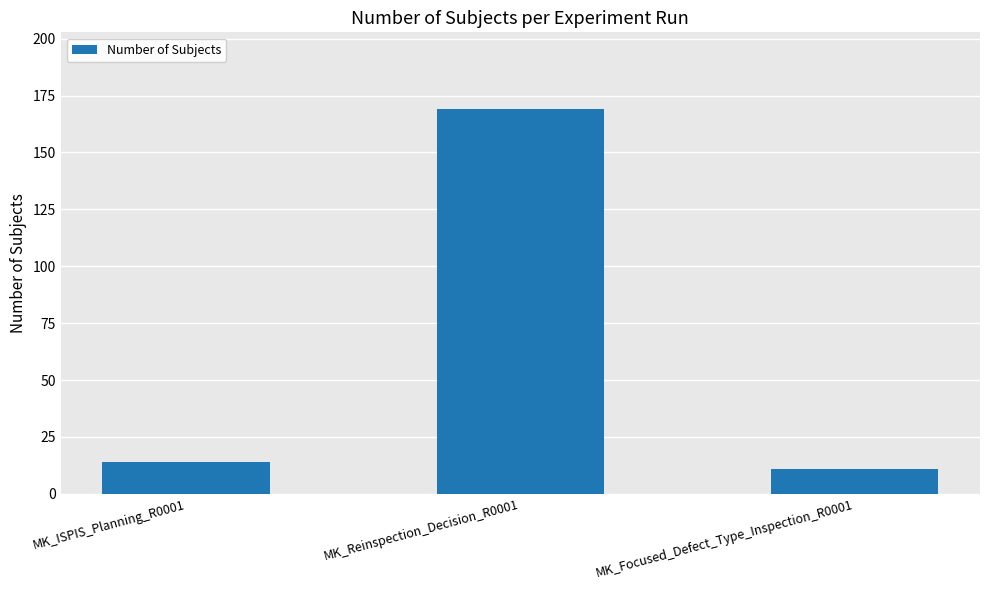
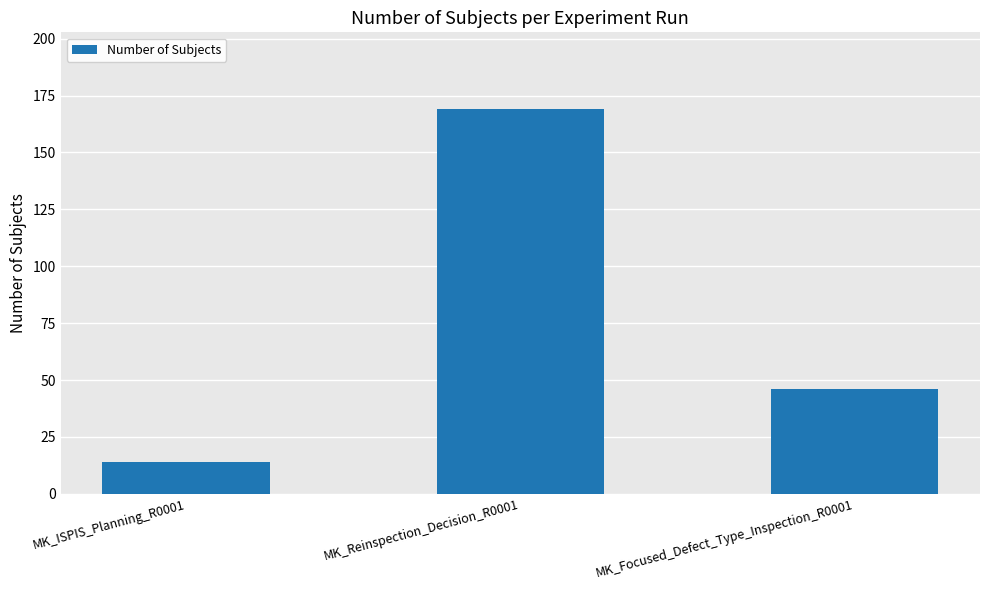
  {
    "MK_ISPIS_Planning_R0001": 14,
    "MK_Reinspection_Decision_R0001": 169,
-   "MK_Focused_Defect_Type_Inspection_R0001": 11
+   "MK_Focused_Defect_Type_Inspection_R0001": 46
  }
